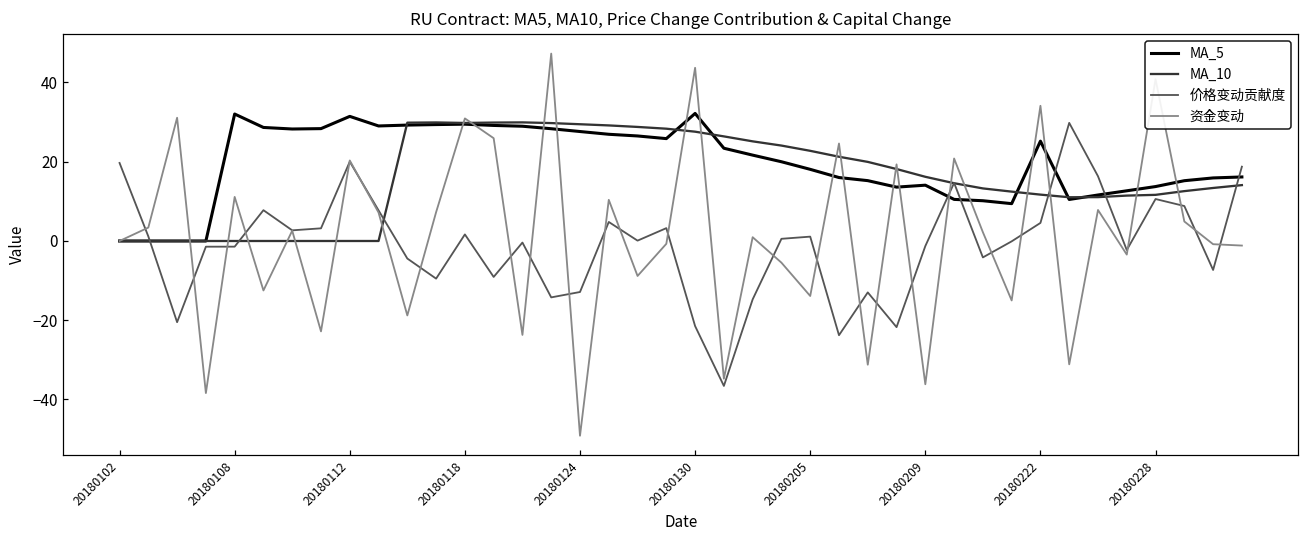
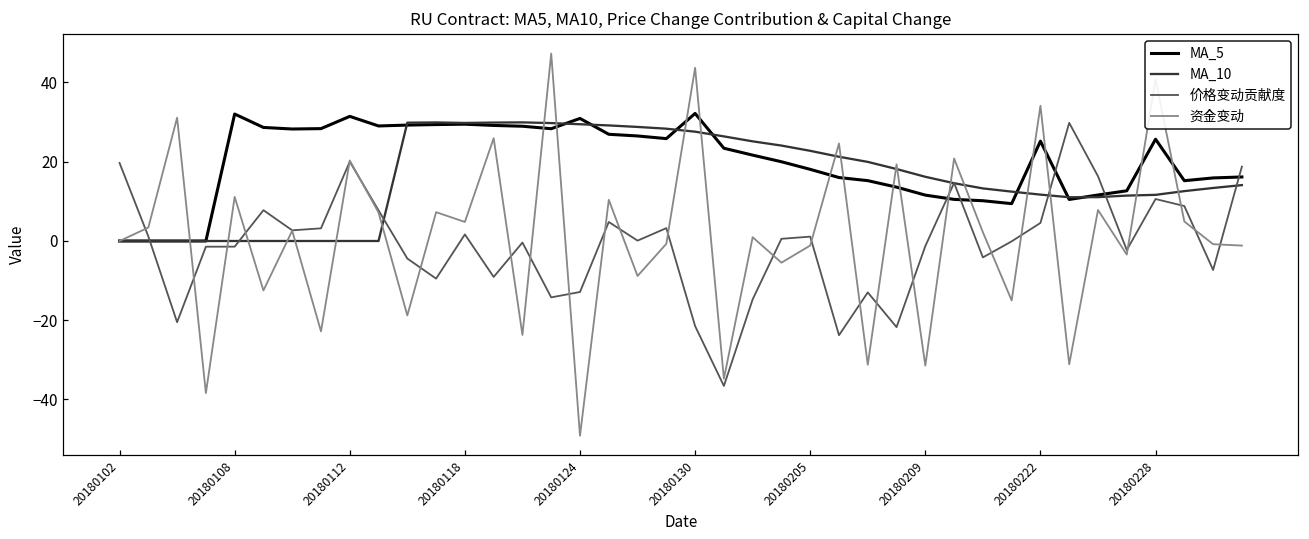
  {
    "MA_5": {
      "20180108": 32,
      "20180112": 31,
-     "20180124": 28,
+     "20180124": 31,
      "20180130": 32,
      "20180205": 18,
-     "20180209": 14,
+     "20180209": 12,
      "20180222": 25,
-     "20180228": 14
+     "20180228": 26
    },
    "资金变动": {
      "20180108": 11,
-     "20180118": 31,
+     "20180118": 5,
      "20180124": -49,
      "20180130": 44,
-     "20180205": -14,
-     "20180209": -36,
+     "20180205": -1,
+     "20180209": -31,
      "20180222": 34
    }
  }
